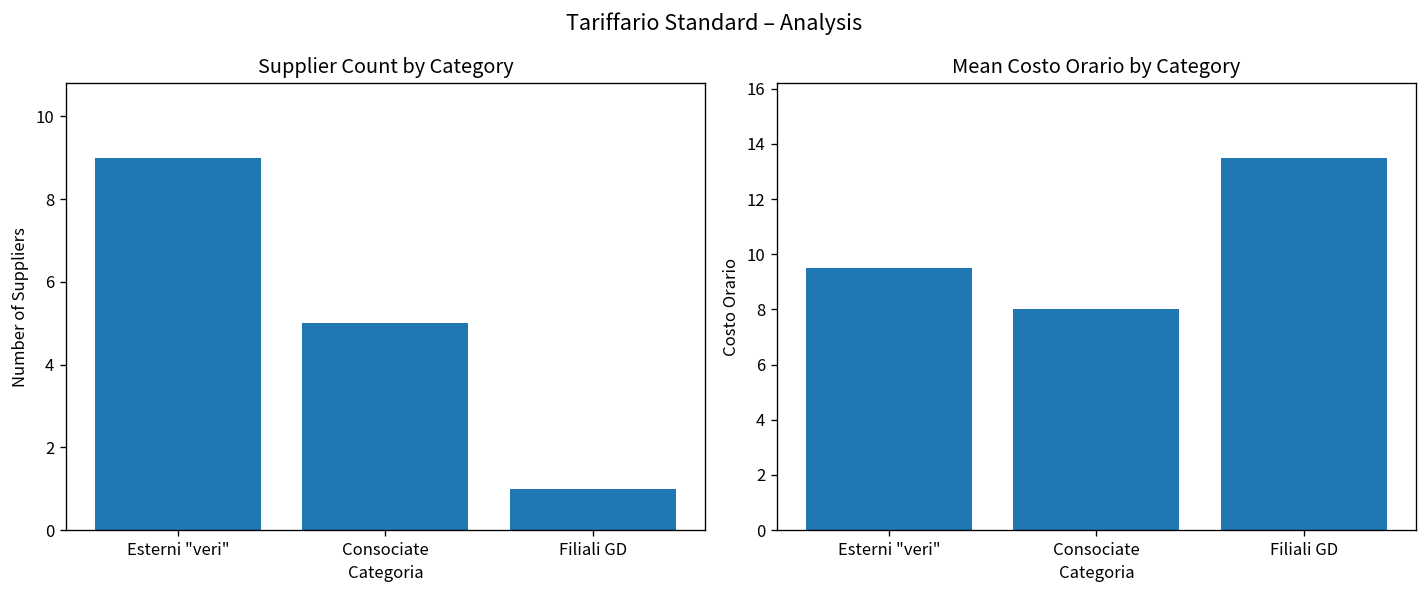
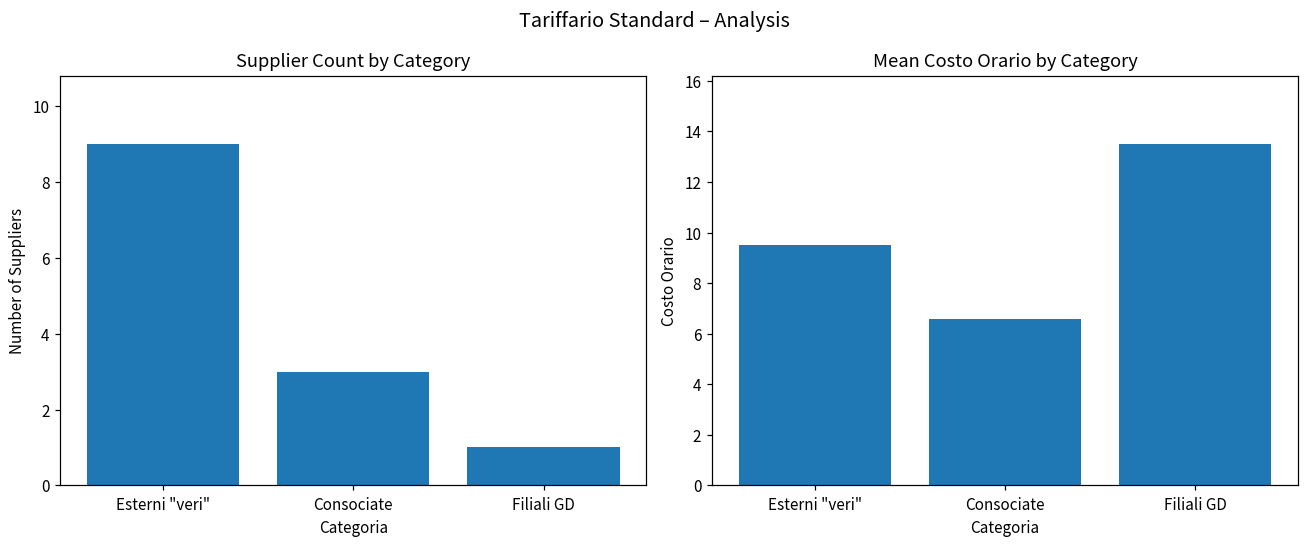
  {
    "Supplier Count by Category": {
      "Esterni \"veri\"": 9,
-     "Consociate": 5,
+     "Consociate": 3,
      "Filiali GD": 1
    },
    "Mean Costo Orario by Category": {
      "Esterni \"veri\"": 9.5,
-     "Consociate": 8.0,
+     "Consociate": 6.6,
      "Filiali GD": 13.5
    }
  }
